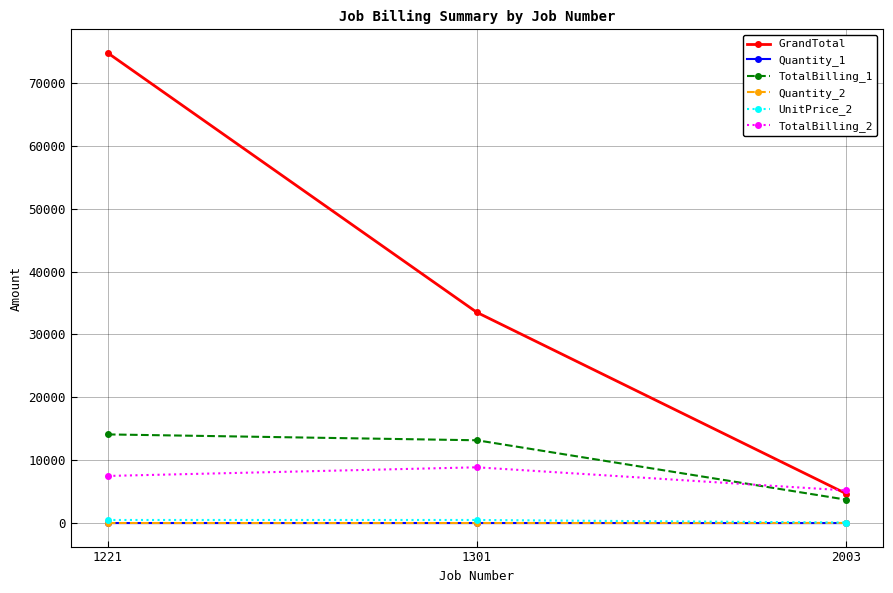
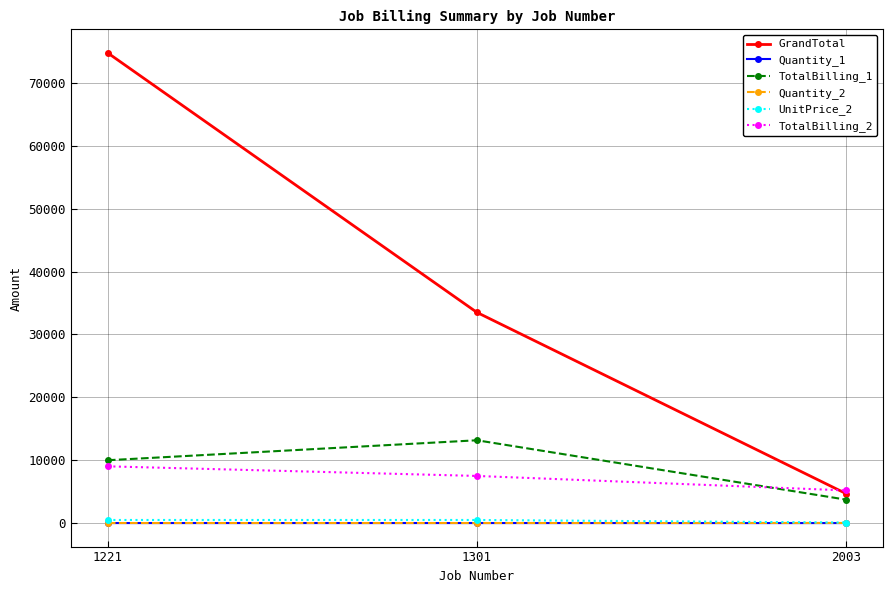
  {
    "GrandTotal": {
      "1221": 75000,
      "1301": 34000,
      "2003": 5000
    },
    "Quantity_2": {
      "1221": 0,
      "1301": 0
    },
    "TotalBilling_1": {
-     "1221": 14000,
+     "1221": 10000,
      "1301": 13000,
      "2003": 4000
    },
    "UnitPrice_2": {
      "1221": 1000,
      "1301": 1000
    },
    "TotalBilling_2": {
-     "1221": 8000,
-     "1301": 9000,
+     "1221": 9000,
+     "1301": 8000,
      "2003": 5000
    }
  }
